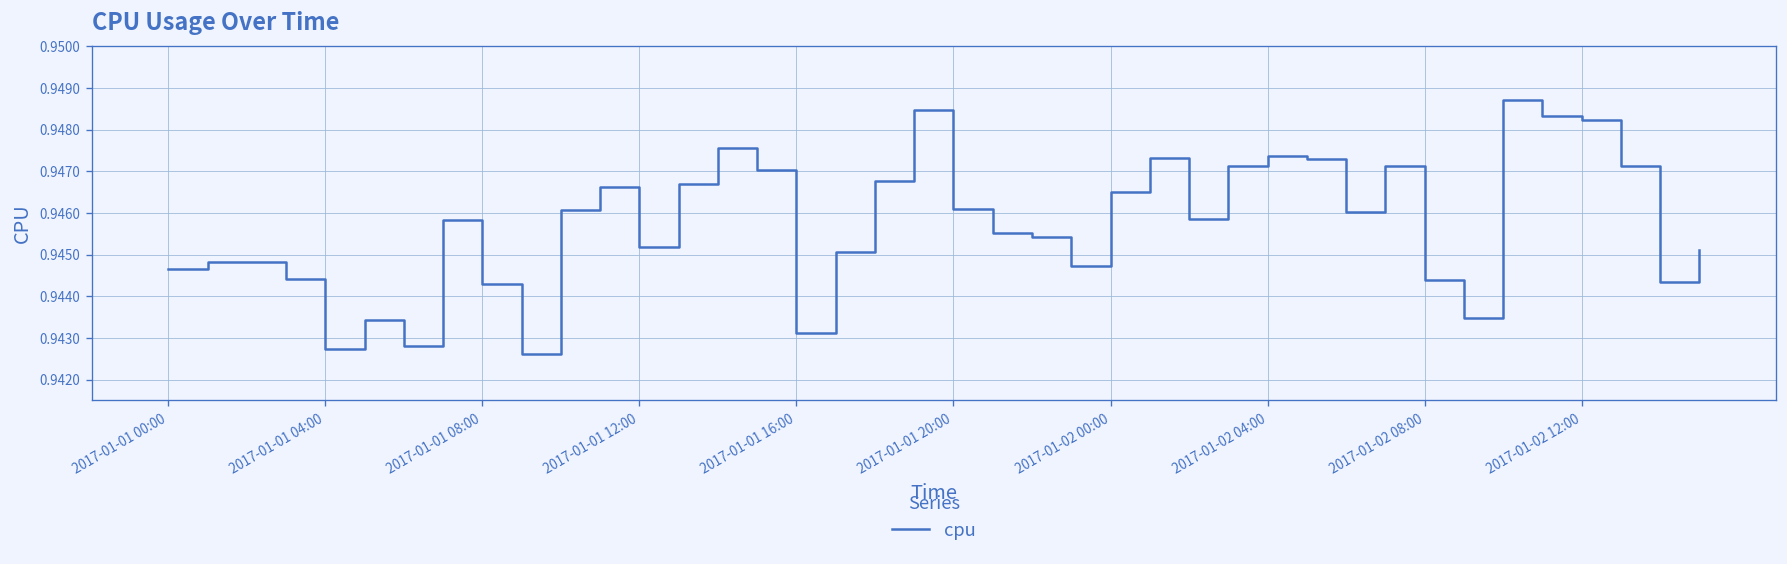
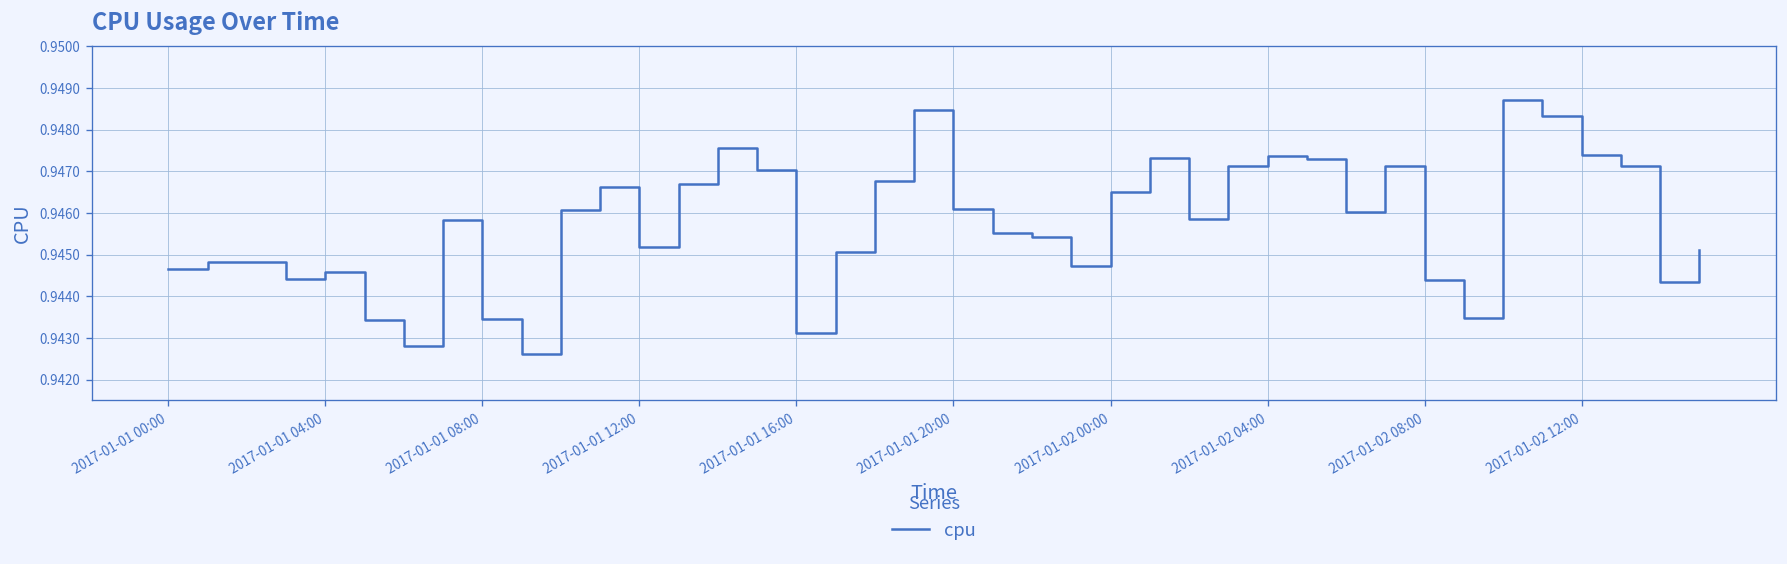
  {
    "2017-01-01 00:00": 0.9447,
-   "2017-01-01 04:00": 0.9427,
-   "2017-01-01 08:00": 0.9443,
+   "2017-01-01 04:00": 0.9446,
+   "2017-01-01 08:00": 0.9434,
    "2017-01-01 12:00": 0.9452,
    "2017-01-01 16:00": 0.9431,
    "2017-01-01 20:00": 0.9461,
    "2017-01-02 00:00": 0.9465,
    "2017-01-02 04:00": 0.9474,
    "2017-01-02 08:00": 0.9444,
-   "2017-01-02 12:00": 0.9482
+   "2017-01-02 12:00": 0.9474
  }
